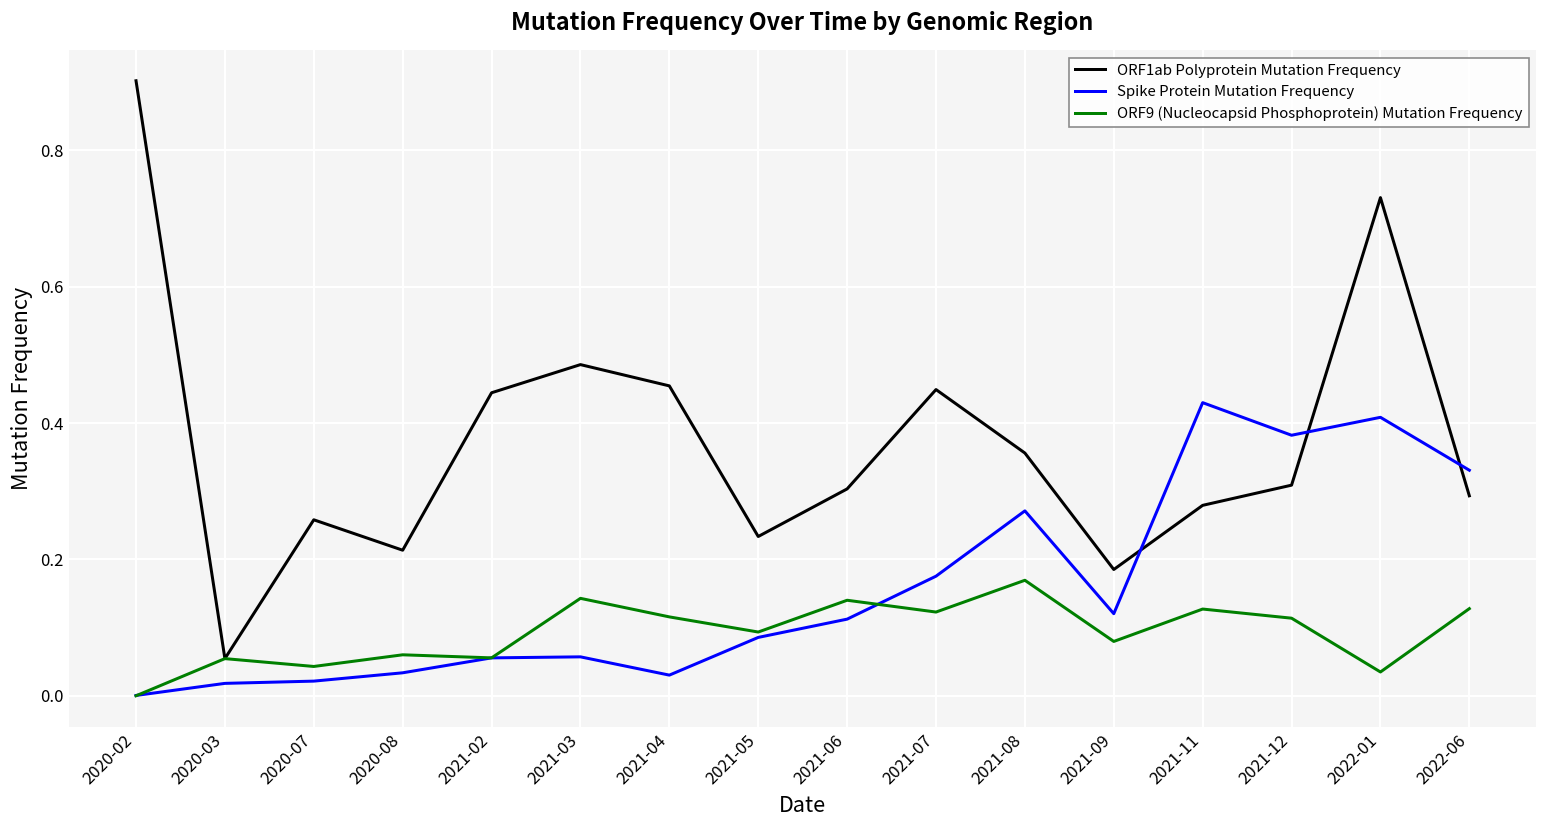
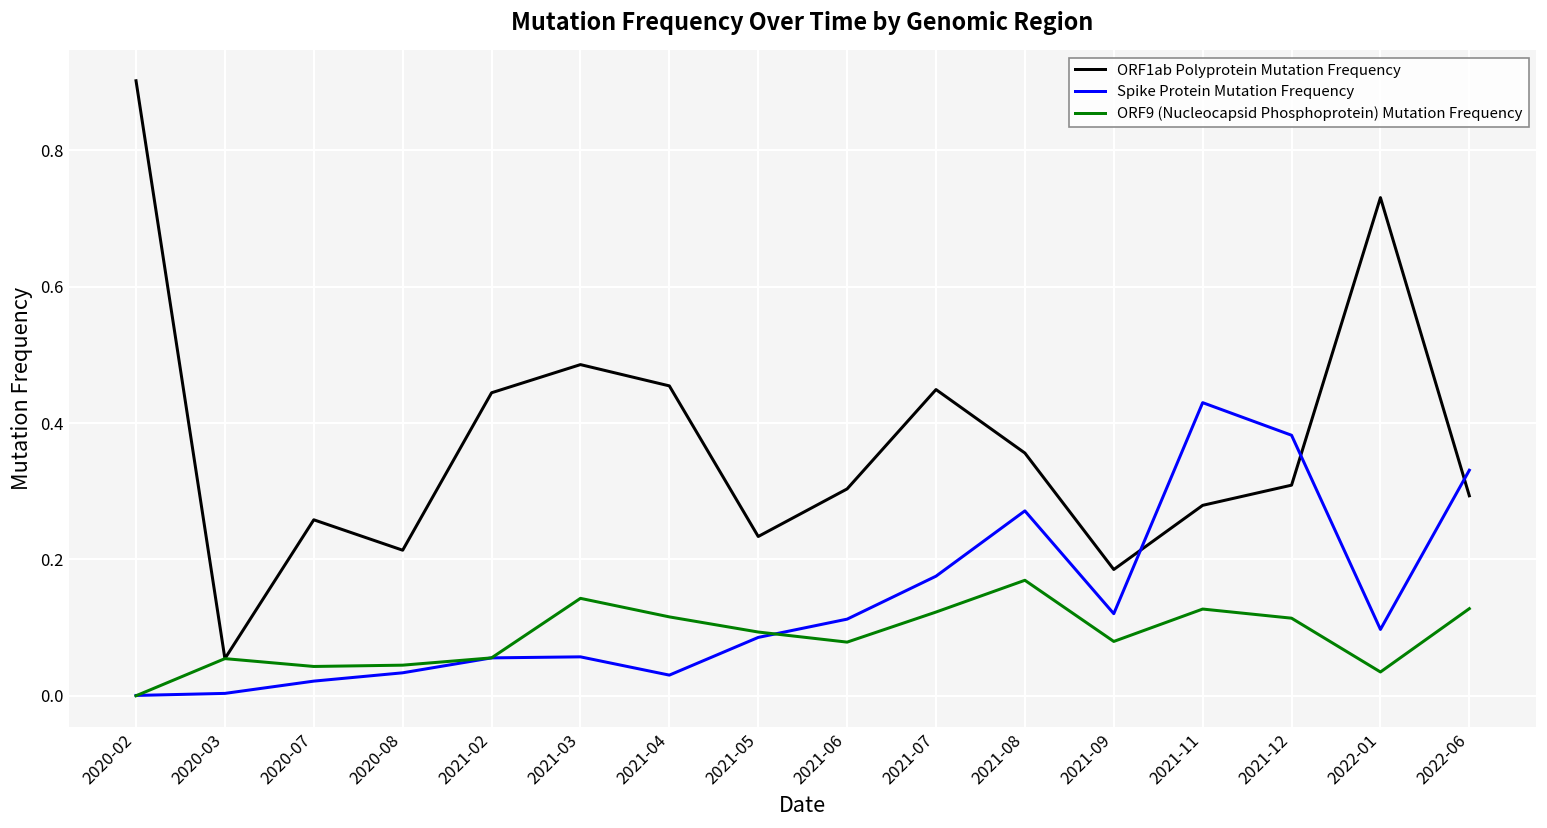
  {
    "ORF1ab Polyprotein Mutation Frequency": {
      "2020-02": 0.90,
      "2020-07": 0.26,
      "2020-08": 0.21,
      "2021-02": 0.44,
      "2021-03": 0.49,
      "2021-04": 0.45,
      "2021-05": 0.23,
      "2021-06": 0.30,
      "2021-07": 0.45,
      "2021-08": 0.36,
      "2021-09": 0.19,
      "2021-11": 0.28,
      "2021-12": 0.31,
      "2022-01": 0.73,
      "2022-06": 0.29
    },
    "Spike Protein Mutation Frequency": {
-     "2020-03": 0.02,
+     "2020-03": 0.00,
      "2020-07": 0.02,
      "2020-08": 0.03,
      "2021-03": 0.06,
      "2021-04": 0.03,
      "2021-05": 0.09,
      "2021-06": 0.11,
      "2021-07": 0.18,
      "2021-08": 0.27,
      "2021-09": 0.12,
      "2021-11": 0.43,
      "2021-12": 0.38,
-     "2022-01": 0.41,
+     "2022-01": 0.10,
      "2022-06": 0.33
    },
    "ORF9 (Nucleocapsid Phosphoprotein) Mutation Frequency": {
      "2020-07": 0.04,
-     "2020-08": 0.06,
+     "2020-08": 0.04,
      "2021-03": 0.14,
      "2021-04": 0.12,
      "2021-05": 0.09,
-     "2021-06": 0.14,
+     "2021-06": 0.08,
      "2021-07": 0.12,
      "2021-08": 0.17,
      "2021-09": 0.08,
      "2021-11": 0.13,
      "2021-12": 0.11,
      "2022-01": 0.03,
      "2022-06": 0.13
    }
  }
